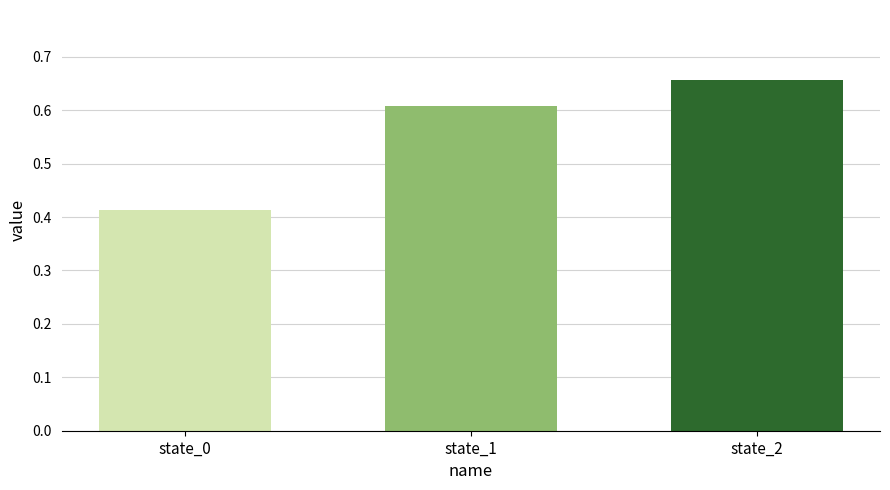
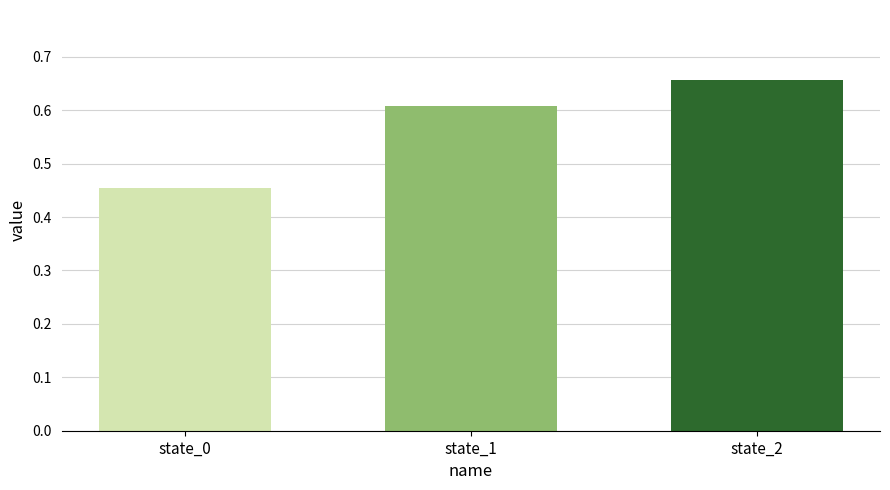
  {
-   "state_0": 0.41,
+   "state_0": 0.45,
    "state_1": 0.61,
    "state_2": 0.66
  }
